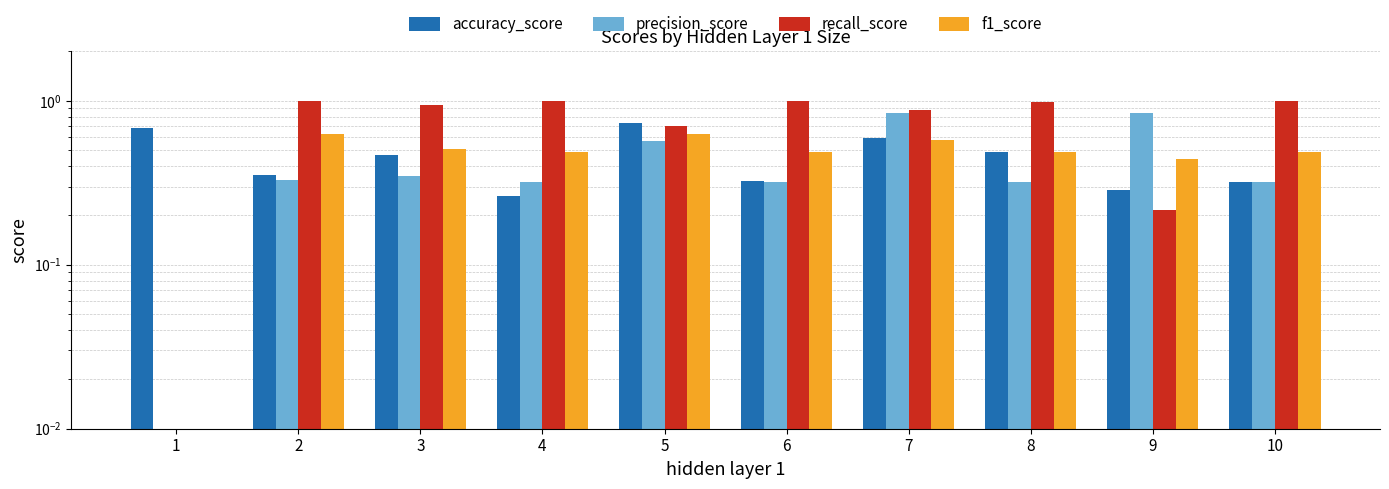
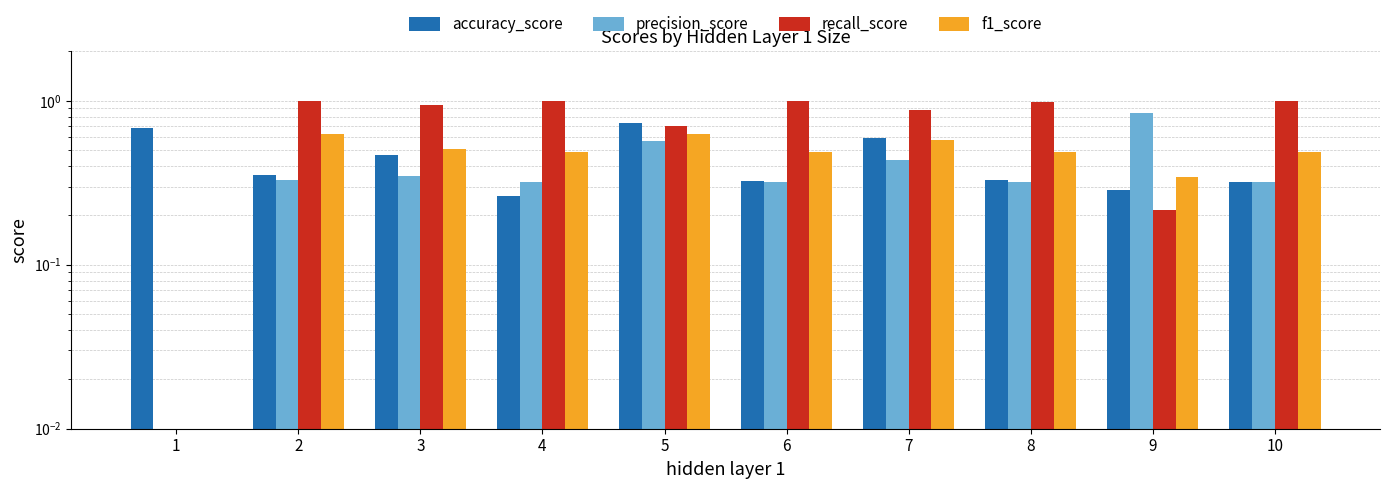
  {
    "accuracy_score": {
      "1": 0.68,
      "2": 0.35,
      "3": 0.47,
      "4": 0.26,
      "5": 0.7,
      "6": 0.32,
      "7": 0.59,
-     "8": 0.49,
+     "8": 0.33,
      "9": 0.29,
      "10": 0.32
    },
    "precision_score": {
      "2": 0.33,
      "3": 0.35,
      "4": 0.32,
      "5": 0.57,
      "6": 0.32,
-     "7": 0.8,
+     "7": 0.43,
      "8": 0.32,
      "9": 0.8,
      "10": 0.32
    },
    "recall_score": {
      "2": 1.0,
      "3": 0.9,
      "4": 1.0,
      "5": 0.70,
      "6": 1.0,
      "7": 0.9,
      "8": 1.0,
      "9": 0.22,
      "10": 1.0
    },
    "f1_score": {
      "2": 0.62,
      "3": 0.51,
      "4": 0.49,
      "5": 0.63,
      "6": 0.49,
      "7": 0.58,
      "8": 0.49,
-     "9": 0.44,
+     "9": 0.34,
      "10": 0.49
    }
  }
